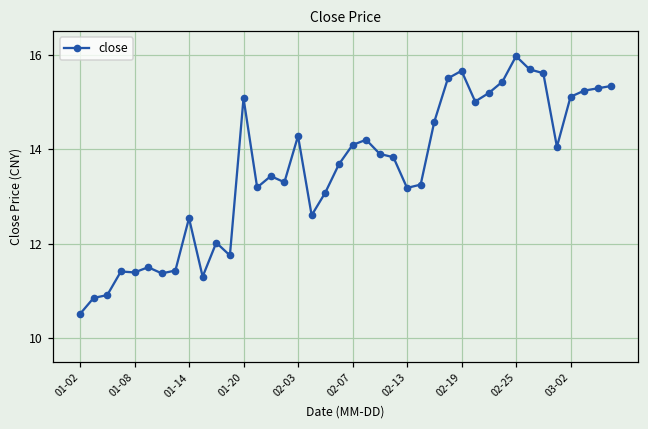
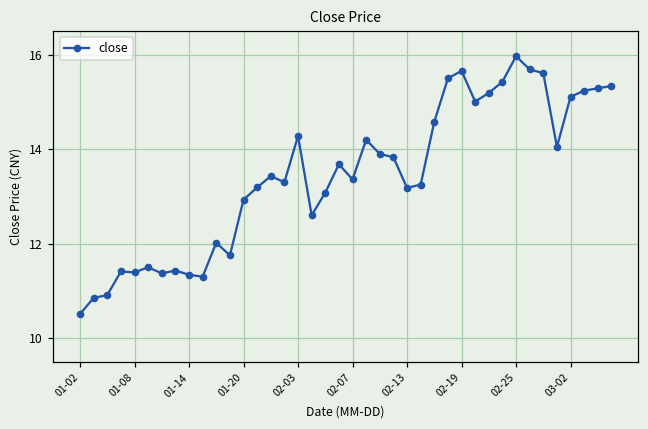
  {
    "01-02": 10.5,
    "01-08": 11.4,
-   "01-14": 12.5,
-   "01-20": 15.1,
+   "01-14": 11.3,
+   "01-20": 12.9,
    "02-03": 14.3,
-   "02-07": 14.1,
+   "02-07": 13.4,
    "02-13": 13.2,
    "02-19": 15.7,
    "02-25": 16.0,
    "03-02": 15.1
  }
